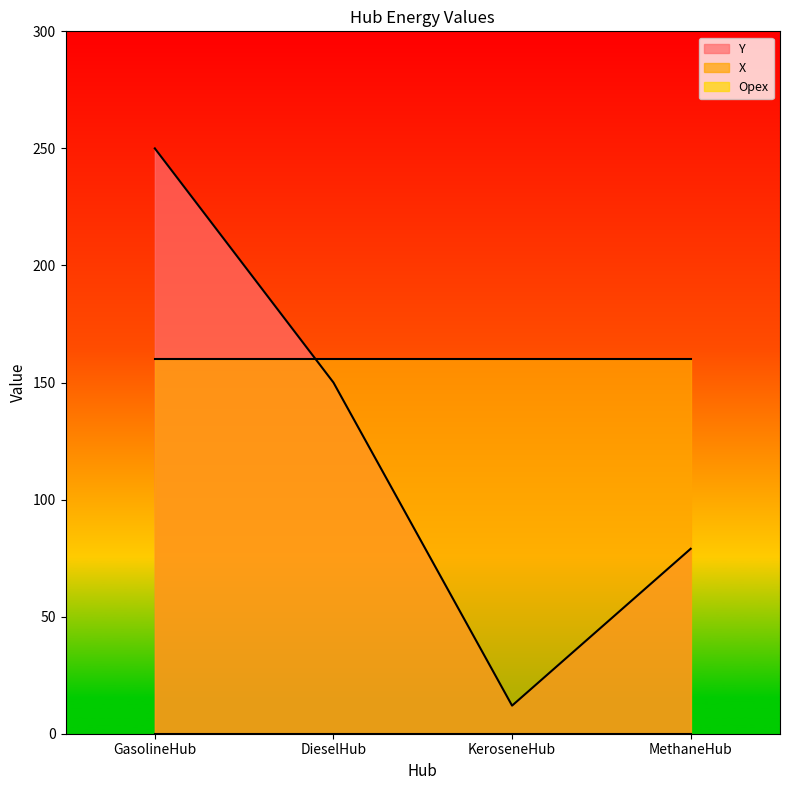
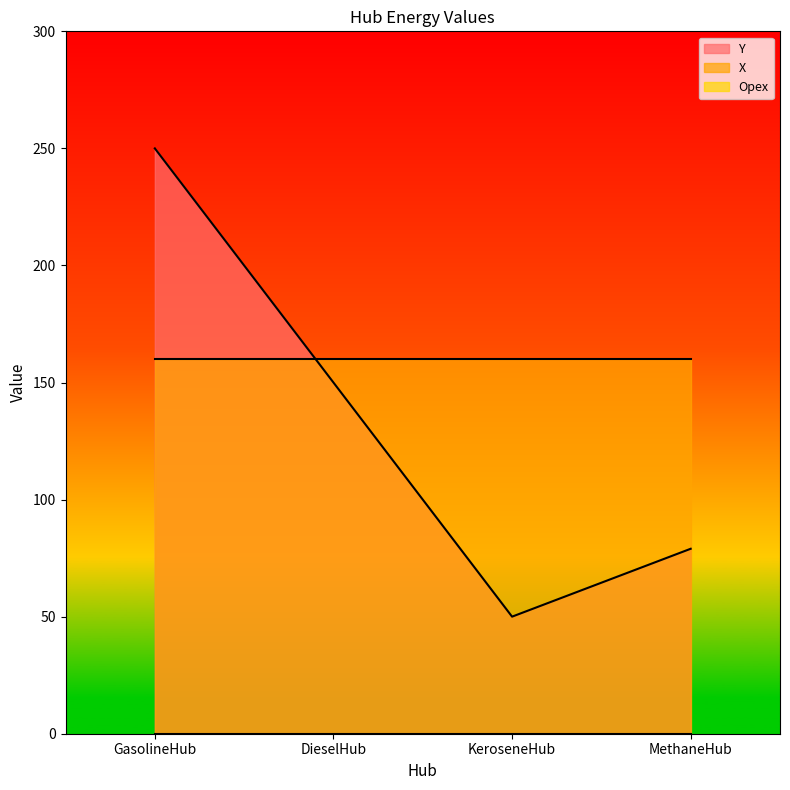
  {
    "Y": {
      "GasolineHub": 250,
      "DieselHub": 150,
-     "KeroseneHub": 12,
+     "KeroseneHub": 50,
      "MethaneHub": 79
    }
  }
